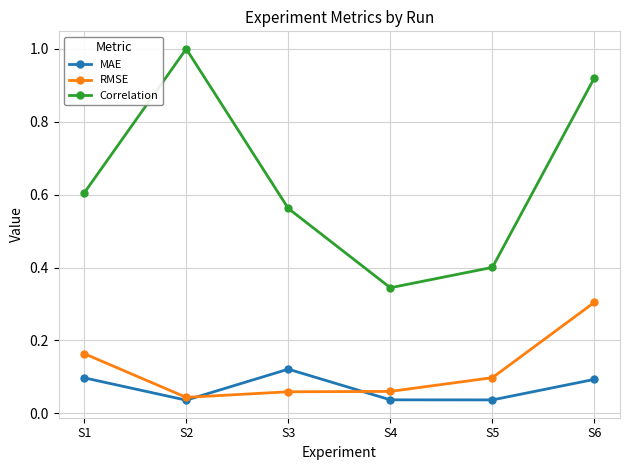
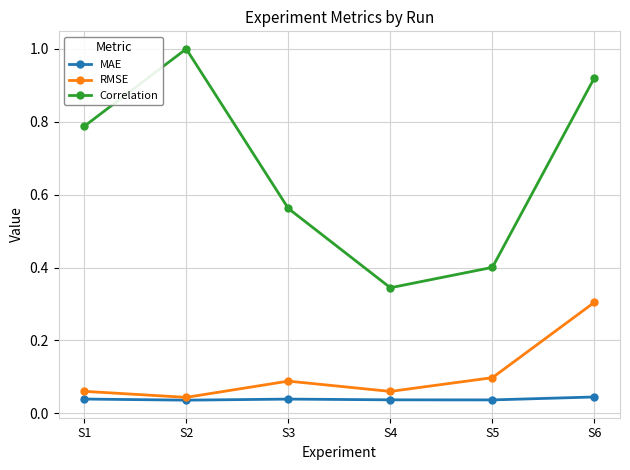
  {
    "MAE": {
-     "S1": 0.10,
+     "S1": 0.04,
      "S2": 0.04,
-     "S3": 0.12,
+     "S3": 0.04,
      "S4": 0.04,
      "S5": 0.04,
-     "S6": 0.09
+     "S6": 0.04
    },
    "RMSE": {
-     "S1": 0.16,
+     "S1": 0.06,
      "S2": 0.04,
-     "S3": 0.06,
+     "S3": 0.09,
      "S4": 0.06,
      "S5": 0.10,
      "S6": 0.30
    },
    "Correlation": {
-     "S1": 0.60,
+     "S1": 0.79,
      "S2": 1.00,
      "S3": 0.56,
      "S4": 0.34,
      "S5": 0.40,
      "S6": 0.92
    }
  }
